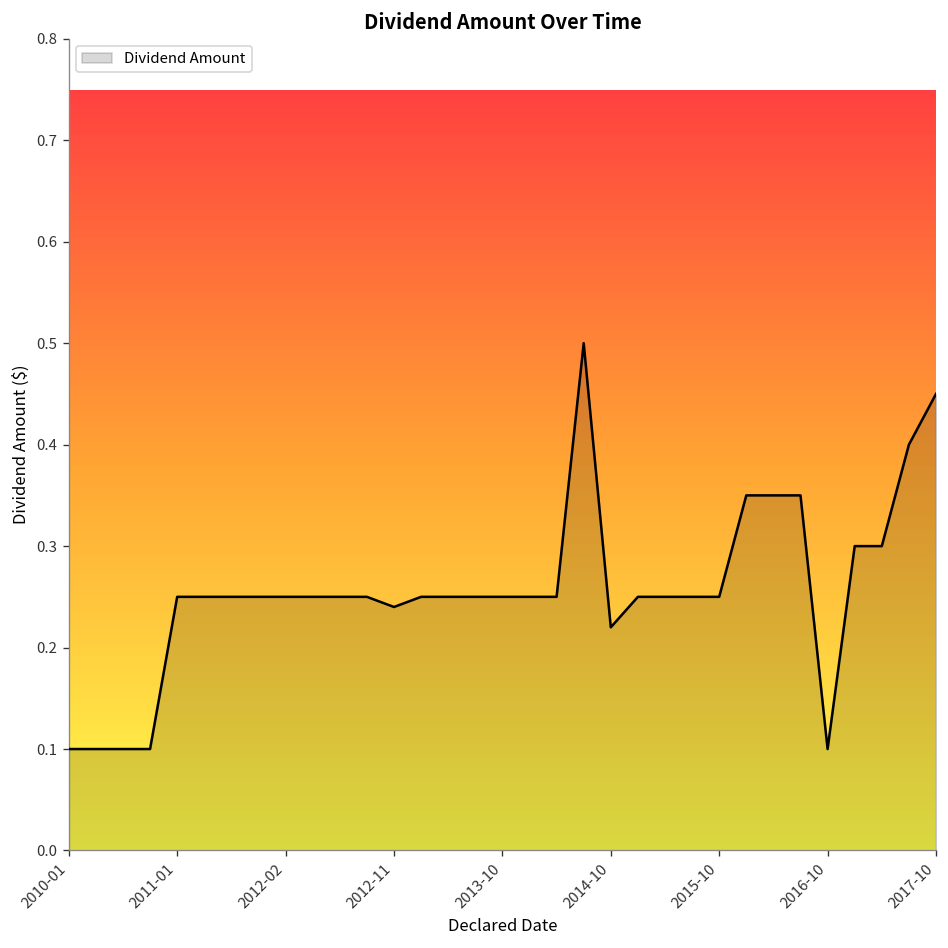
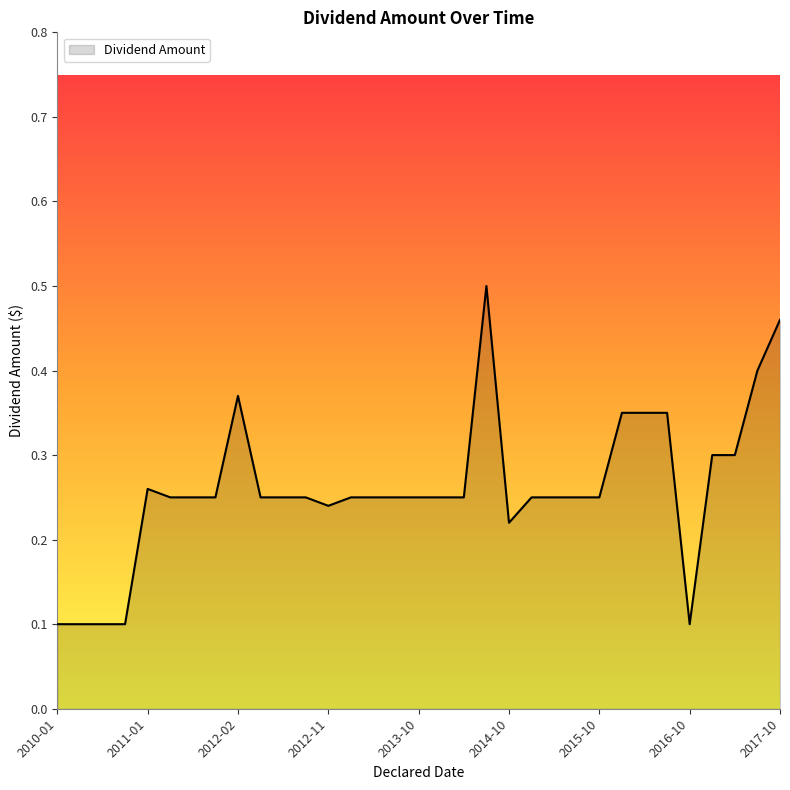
  {
    "2010-01": 0.10,
-   "2011-01": 0.25,
-   "2012-02": 0.25,
+   "2011-01": 0.26,
+   "2012-02": 0.37,
    "2012-11": 0.24,
    "2013-10": 0.25,
    "2014-10": 0.22,
    "2015-10": 0.25,
    "2016-10": 0.10,
-   "2017-10": 0.45
+   "2017-10": 0.46
  }
